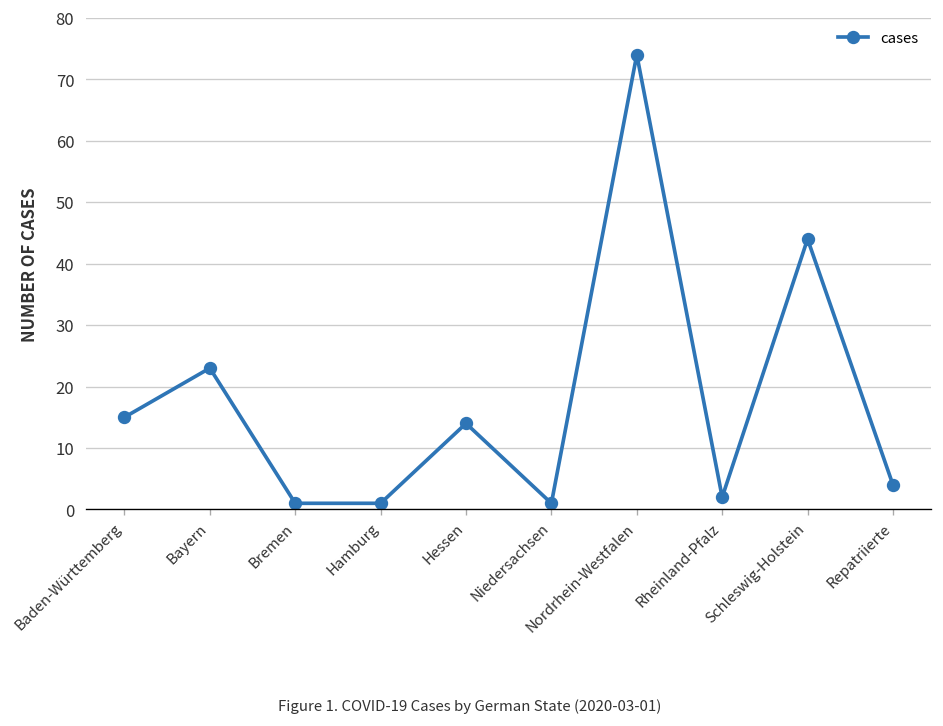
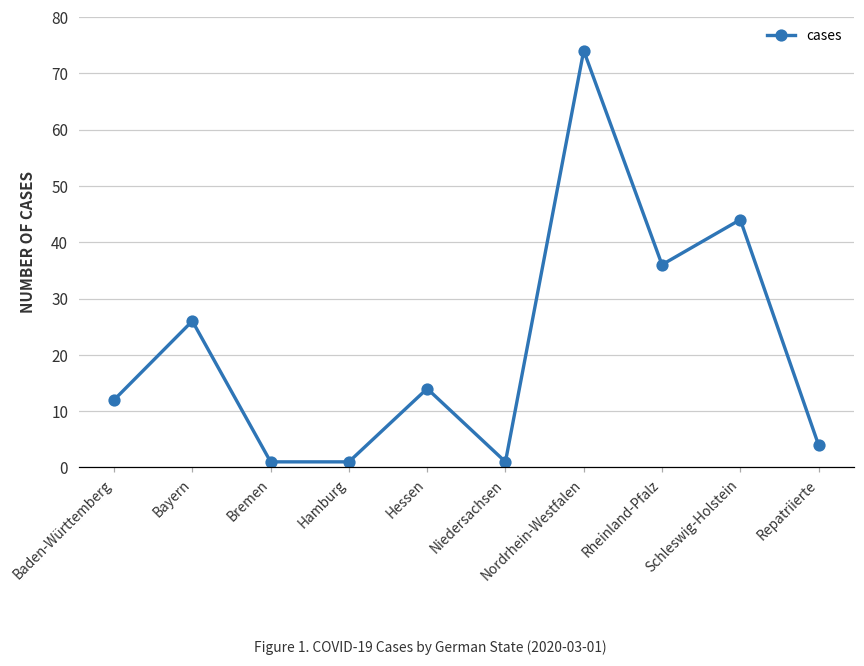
  {
-   "Baden-Württemberg": 15,
-   "Bayern": 23,
+   "Baden-Württemberg": 12,
+   "Bayern": 26,
    "Bremen": 1,
    "Hamburg": 1,
    "Hessen": 14,
    "Niedersachsen": 1,
    "Nordrhein-Westfalen": 74,
-   "Rheinland-Pfalz": 2,
+   "Rheinland-Pfalz": 36,
    "Schleswig-Holstein": 44,
    "Repatriierte": 4
  }
